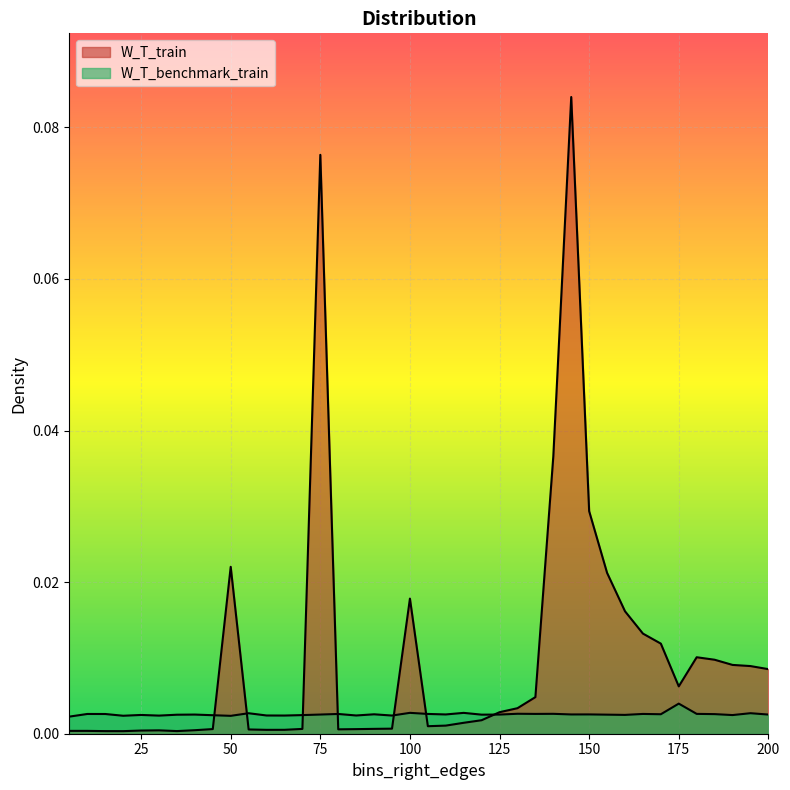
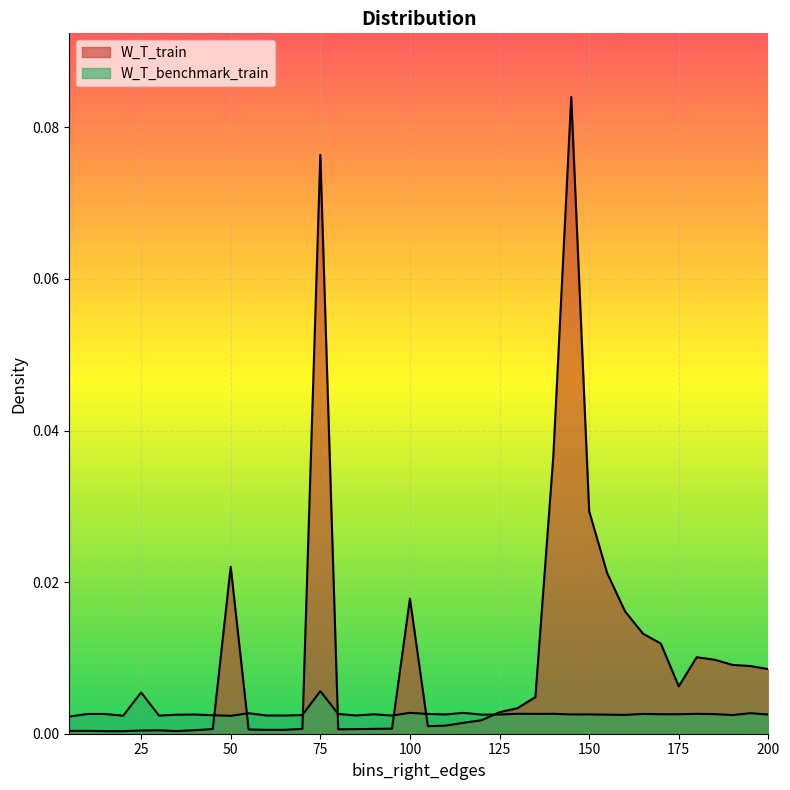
  {
    "W_T_train": {
      "25": 0.000,
      "50": 0.022,
      "75": 0.076,
      "100": 0.018,
      "150": 0.029,
      "175": 0.006,
      "200": 0.009
    },
    "W_T_benchmark_train": {
-     "25": 0.002,
+     "25": 0.005,
      "50": 0.002,
-     "75": 0.003,
+     "75": 0.006,
      "100": 0.003,
      "150": 0.003,
-     "175": 0.004,
+     "175": 0.003,
      "200": 0.003
    }
  }
